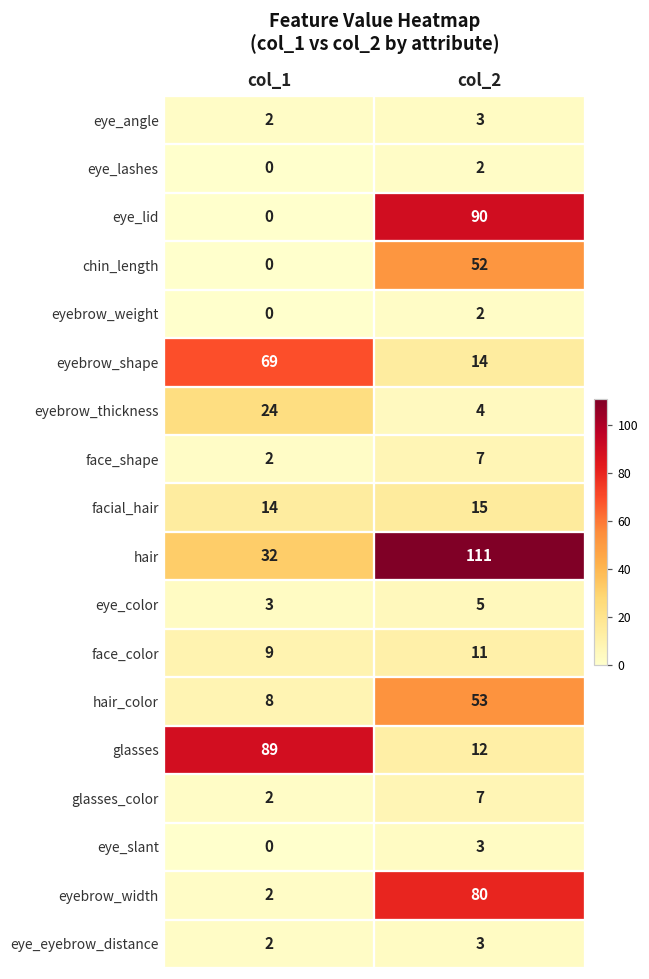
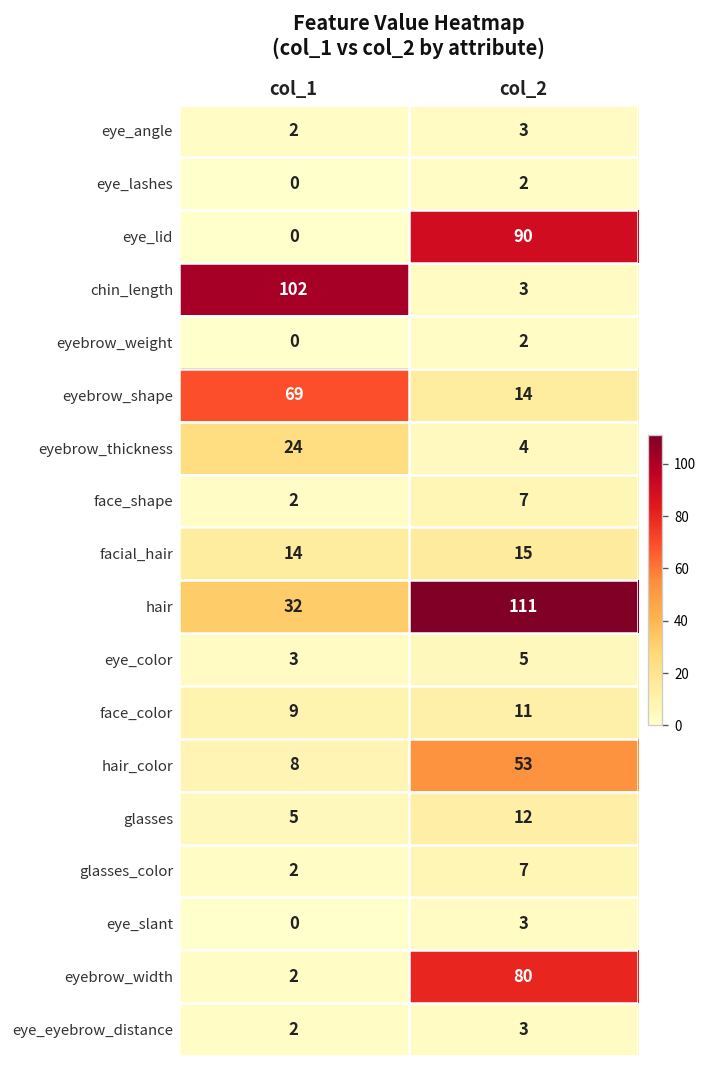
  {
    "eye_angle": {
      "col_1": 2,
      "col_2": 3
    },
    "eye_lashes": {
      "col_1": 0,
      "col_2": 2
    },
    "eye_lid": {
      "col_1": 0,
      "col_2": 90
    },
    "chin_length": {
-     "col_1": 0,
-     "col_2": 52
+     "col_1": 102,
+     "col_2": 3
    },
    "eyebrow_weight": {
      "col_1": 0,
      "col_2": 2
    },
    "eyebrow_shape": {
      "col_1": 69,
      "col_2": 14
    },
    "eyebrow_thickness": {
      "col_1": 24,
      "col_2": 4
    },
    "face_shape": {
      "col_1": 2,
      "col_2": 7
    },
    "facial_hair": {
      "col_1": 14,
      "col_2": 15
    },
    "hair": {
      "col_1": 32,
      "col_2": 111
    },
    "eye_color": {
      "col_1": 3,
      "col_2": 5
    },
    "face_color": {
      "col_1": 9,
      "col_2": 11
    },
    "hair_color": {
      "col_1": 8,
      "col_2": 53
    },
    "glasses": {
-     "col_1": 89,
+     "col_1": 5,
      "col_2": 12
    },
    "glasses_color": {
      "col_1": 2,
      "col_2": 7
    },
    "eye_slant": {
      "col_1": 0,
      "col_2": 3
    },
    "eyebrow_width": {
      "col_1": 2,
      "col_2": 80
    },
    "eye_eyebrow_distance": {
      "col_1": 2,
      "col_2": 3
    }
  }
